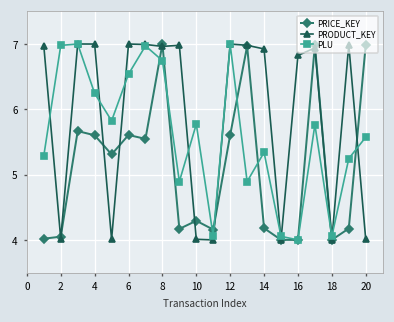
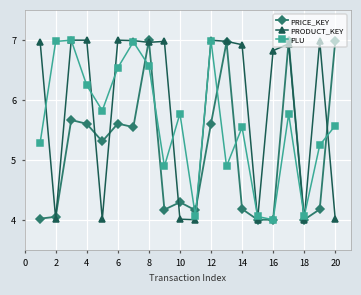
  {
    "PLU": {
      "2": 7.0,
      "4": 6.2,
      "6": 6.5,
-     "8": 6.7,
+     "8": 6.6,
      "10": 5.8,
-     "14": 5.3,
+     "14": 5.5,
      "18": 4.1,
      "20": 5.6
    }
  }
